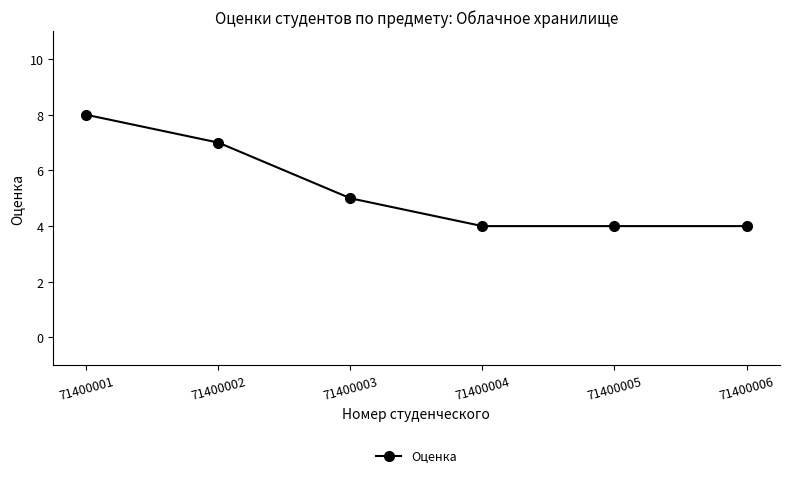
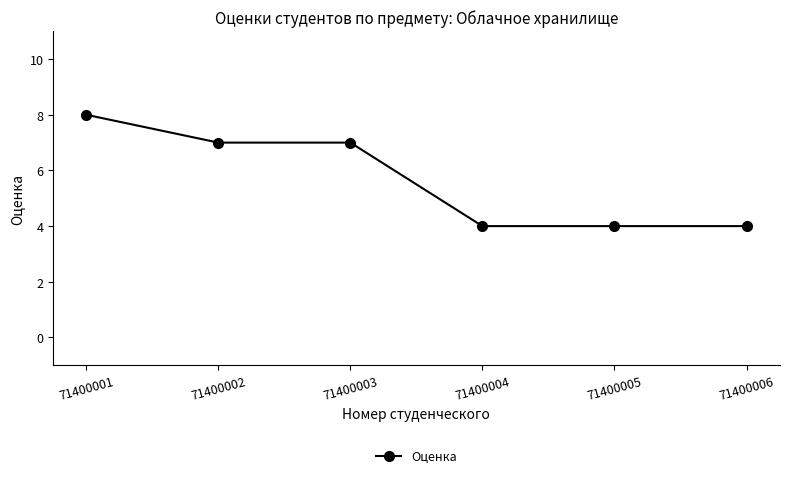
  {
    "71400001": 8,
    "71400002": 7,
-   "71400003": 5,
+   "71400003": 7,
    "71400004": 4,
    "71400005": 4,
    "71400006": 4
  }
